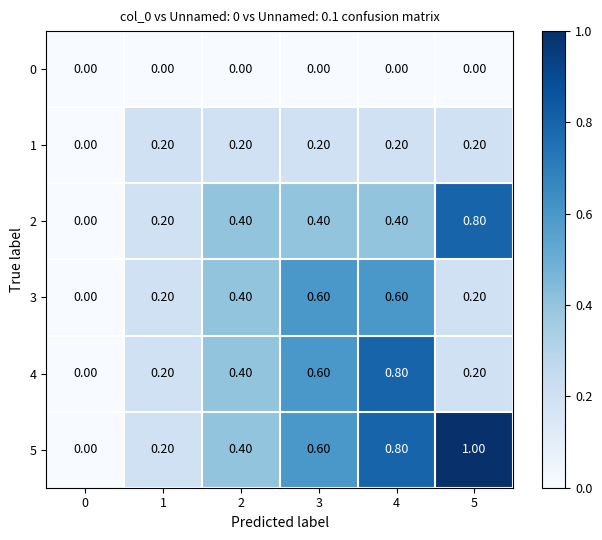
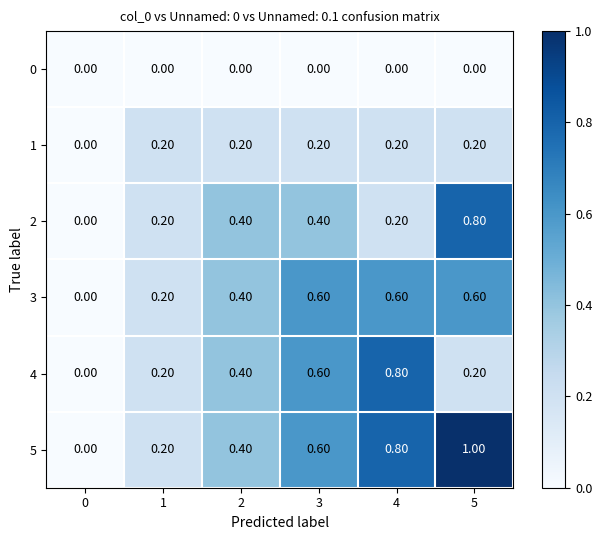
  {
    "0": {
      "0": 0.00,
      "1": 0.00,
      "2": 0.00,
      "3": 0.00,
      "4": 0.00,
      "5": 0.00
    },
    "1": {
      "0": 0.00,
      "1": 0.20,
      "2": 0.20,
      "3": 0.20,
      "4": 0.20,
      "5": 0.20
    },
    "2": {
      "0": 0.00,
      "1": 0.20,
      "2": 0.40,
      "3": 0.40,
-     "4": 0.40,
+     "4": 0.20,
      "5": 0.80
    },
    "3": {
      "0": 0.00,
      "1": 0.20,
      "2": 0.40,
      "3": 0.60,
      "4": 0.60,
-     "5": 0.20
+     "5": 0.60
    },
    "4": {
      "0": 0.00,
      "1": 0.20,
      "2": 0.40,
      "3": 0.60,
      "4": 0.80,
      "5": 0.20
    },
    "5": {
      "0": 0.00,
      "1": 0.20,
      "2": 0.40,
      "3": 0.60,
      "4": 0.80,
      "5": 1.00
    }
  }
